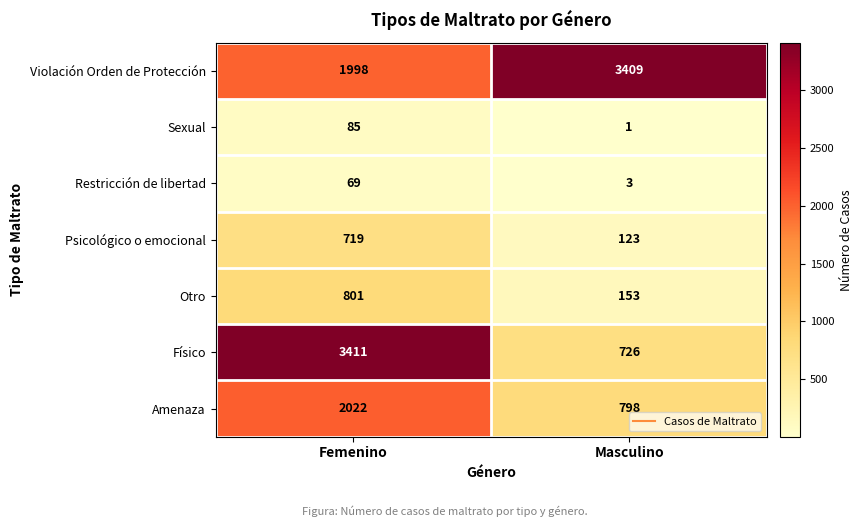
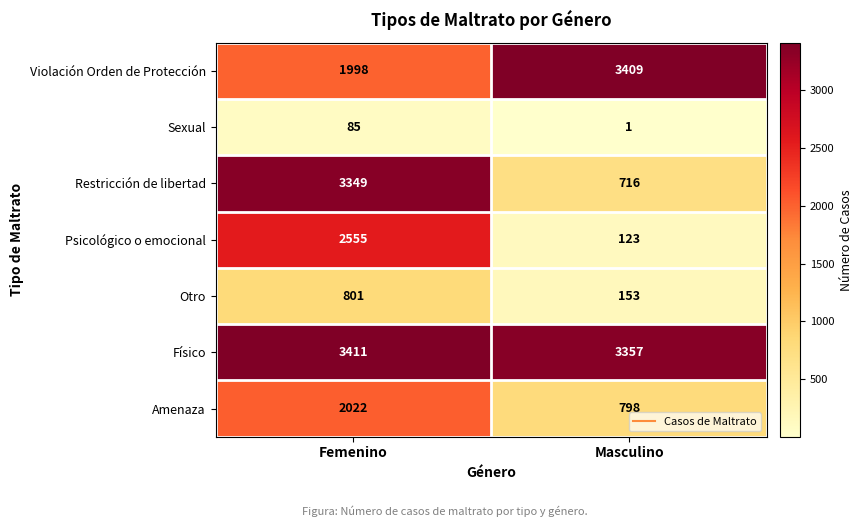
  {
    "Violación Orden de Protección": {
      "Femenino": 1998,
      "Masculino": 3409
    },
    "Sexual": {
      "Femenino": 85,
      "Masculino": 1
    },
    "Restricción de libertad": {
-     "Femenino": 69,
-     "Masculino": 3
+     "Femenino": 3349,
+     "Masculino": 716
    },
    "Psicológico o emocional": {
-     "Femenino": 719,
+     "Femenino": 2555,
      "Masculino": 123
    },
    "Otro": {
      "Femenino": 801,
      "Masculino": 153
    },
    "Físico": {
      "Femenino": 3411,
-     "Masculino": 726
+     "Masculino": 3357
    },
    "Amenaza": {
      "Femenino": 2022
    }
  }
